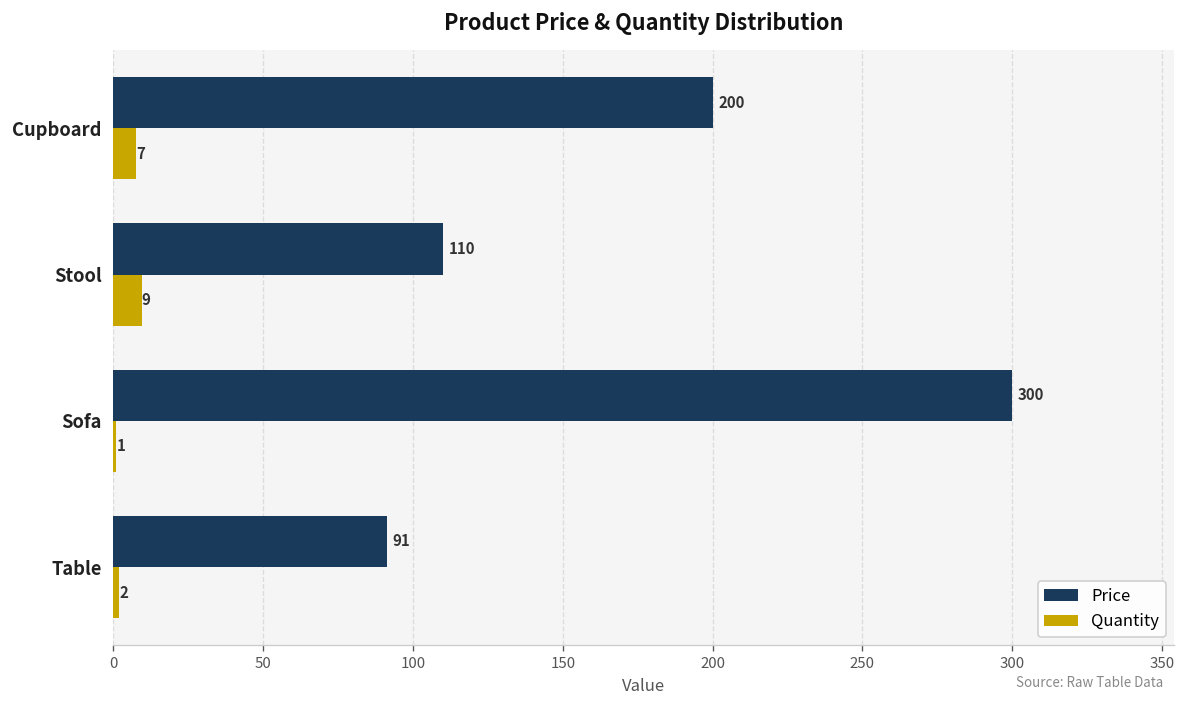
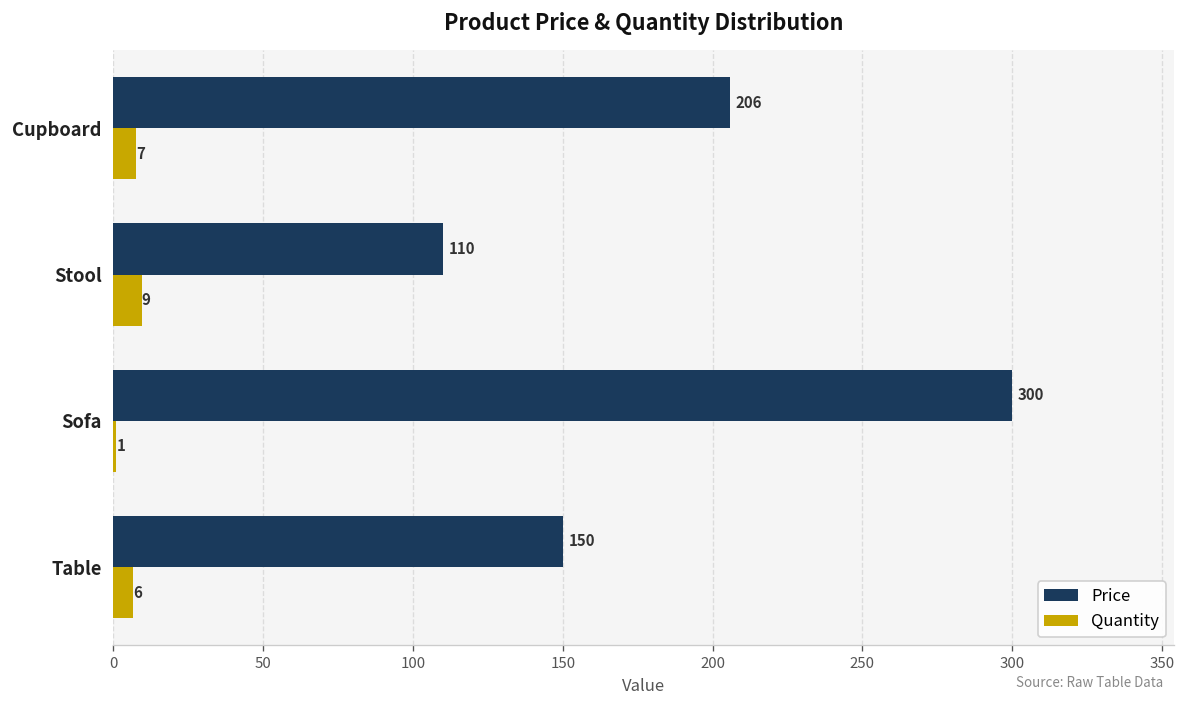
  {
    "Price": {
-     "Cupboard": 200,
+     "Cupboard": 206,
      "Stool": 110,
      "Sofa": 300,
-     "Table": 91
+     "Table": 150
    },
    "Quantity": {
      "Cupboard": 7,
      "Stool": 9,
      "Sofa": 1,
-     "Table": 2
+     "Table": 6
    }
  }
